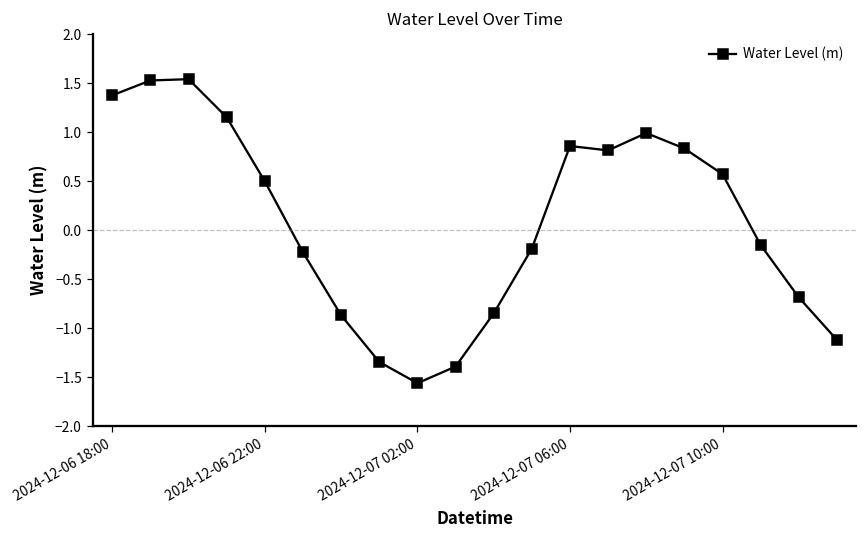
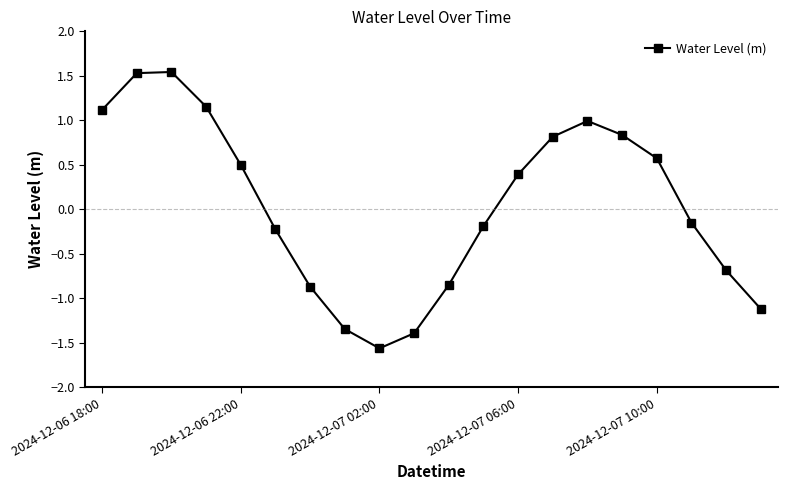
  {
-   "2024-12-06 18:00": 1.4,
+   "2024-12-06 18:00": 1.1,
    "2024-12-06 22:00": 0.5,
    "2024-12-07 02:00": -1.6,
-   "2024-12-07 06:00": 0.9,
+   "2024-12-07 06:00": 0.4,
    "2024-12-07 10:00": 0.6
  }
